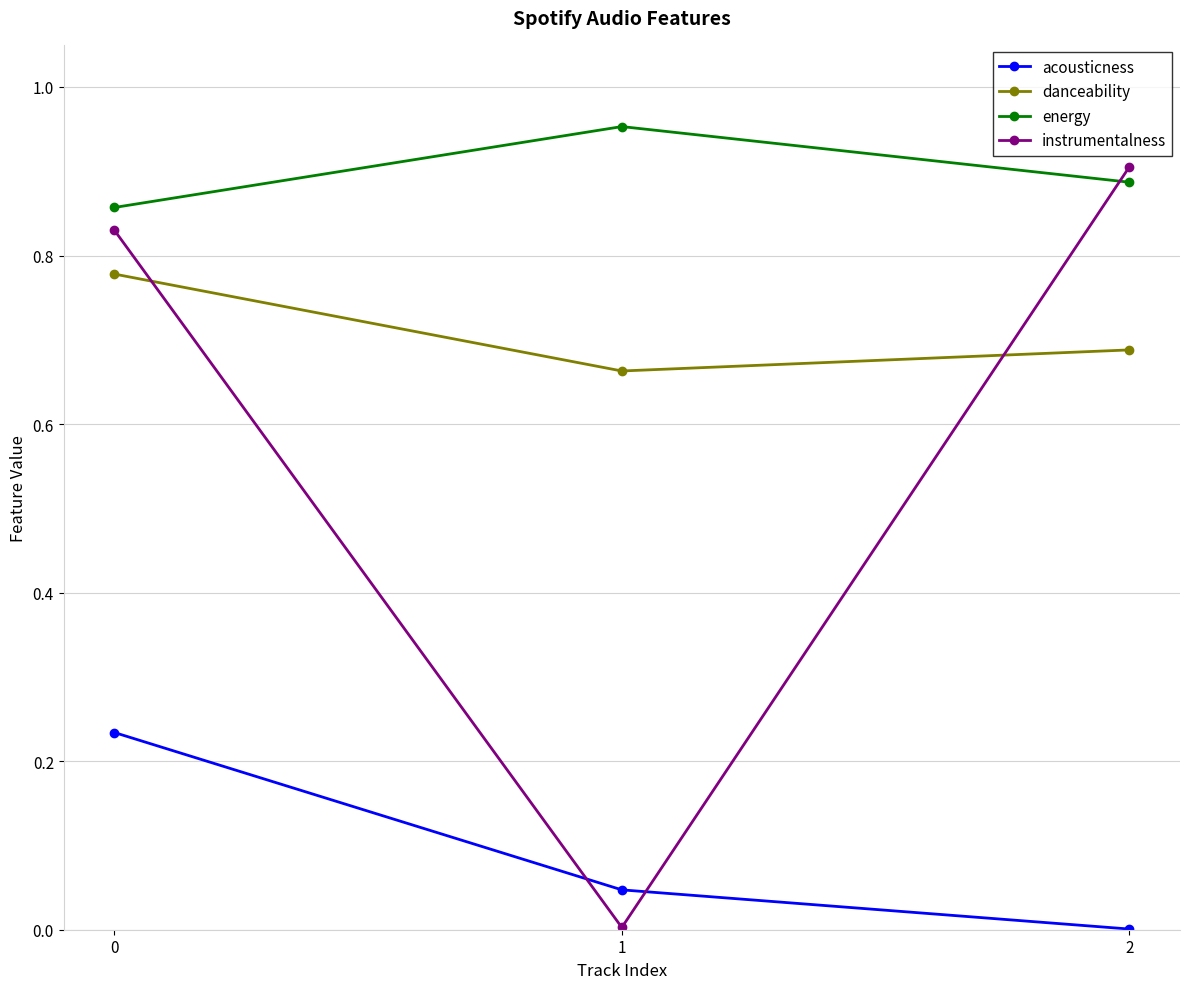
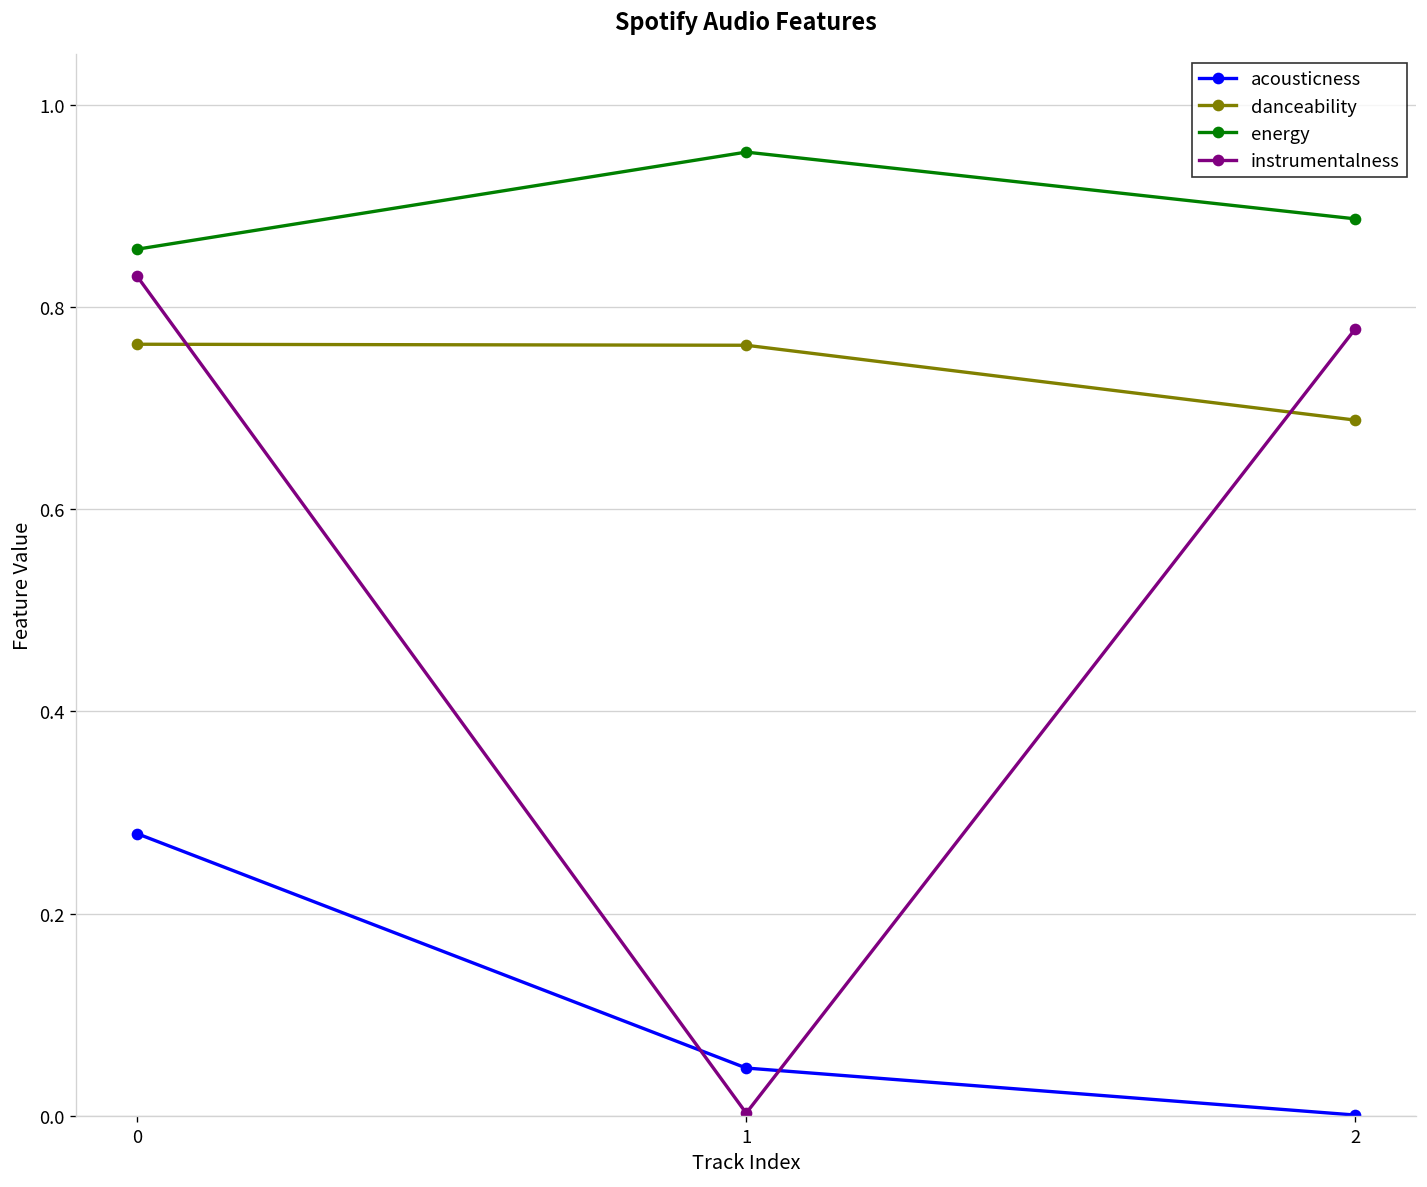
  {
    "acousticness": {
-     "0": 0.23,
+     "0": 0.28,
      "1": 0.05,
      "2": 0.00
    },
    "danceability": {
-     "0": 0.78,
-     "1": 0.66,
+     "0": 0.76,
+     "1": 0.76,
      "2": 0.69
    },
    "energy": {
      "0": 0.86,
      "1": 0.95,
      "2": 0.89
    },
    "instrumentalness": {
      "0": 0.83,
      "1": 0.00,
-     "2": 0.91
+     "2": 0.78
    }
  }
